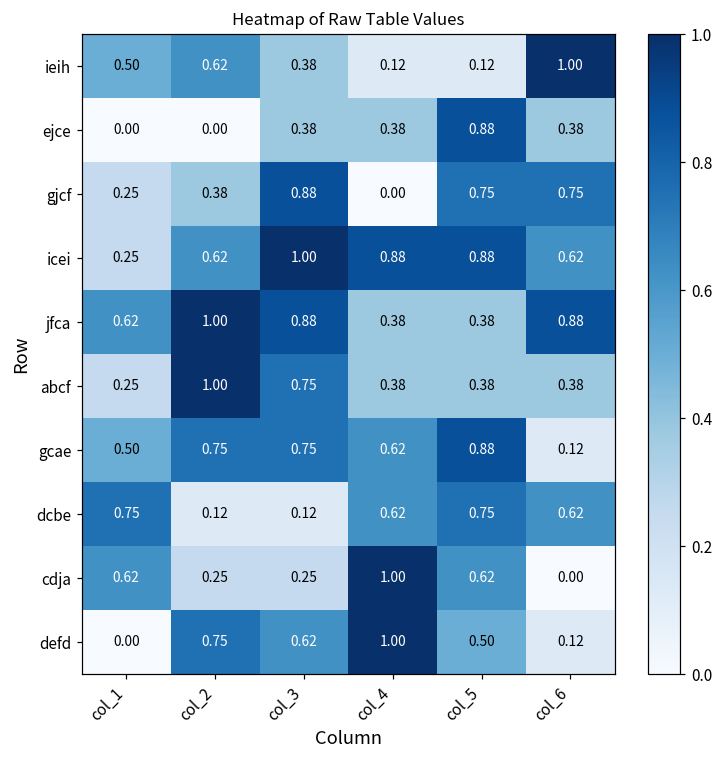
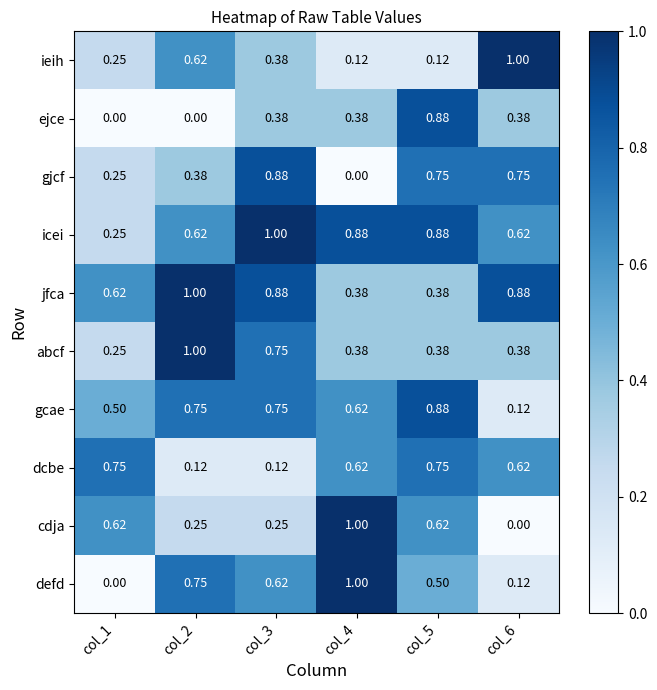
  {
    "ieih": {
-     "col_1": 0.50,
+     "col_1": 0.25,
      "col_2": 0.62,
      "col_3": 0.38,
      "col_4": 0.12,
      "col_5": 0.12,
      "col_6": 1.00
    },
    "ejce": {
      "col_1": 0.00,
      "col_2": 0.00,
      "col_3": 0.38,
      "col_4": 0.38,
      "col_5": 0.88,
      "col_6": 0.38
    },
    "gjcf": {
      "col_1": 0.25,
      "col_2": 0.38,
      "col_3": 0.88,
      "col_4": 0.00,
      "col_5": 0.75,
      "col_6": 0.75
    },
    "icei": {
      "col_1": 0.25,
      "col_2": 0.62,
      "col_3": 1.00,
      "col_4": 0.88,
      "col_5": 0.88,
      "col_6": 0.62
    },
    "jfca": {
      "col_1": 0.62,
      "col_2": 1.00,
      "col_3": 0.88,
      "col_4": 0.38,
      "col_5": 0.38,
      "col_6": 0.88
    },
    "abcf": {
      "col_1": 0.25,
      "col_2": 1.00,
      "col_3": 0.75,
      "col_4": 0.38,
      "col_5": 0.38,
      "col_6": 0.38
    },
    "gcae": {
      "col_1": 0.50,
      "col_2": 0.75,
      "col_3": 0.75,
      "col_4": 0.62,
      "col_5": 0.88,
      "col_6": 0.12
    },
    "dcbe": {
      "col_1": 0.75,
      "col_2": 0.12,
      "col_3": 0.12,
      "col_4": 0.62,
      "col_5": 0.75,
      "col_6": 0.62
    },
    "cdja": {
      "col_1": 0.62,
      "col_2": 0.25,
      "col_3": 0.25,
      "col_4": 1.00,
      "col_5": 0.62,
      "col_6": 0.00
    },
    "defd": {
      "col_1": 0.00,
      "col_2": 0.75,
      "col_3": 0.62,
      "col_4": 1.00,
      "col_5": 0.50,
      "col_6": 0.12
    }
  }
